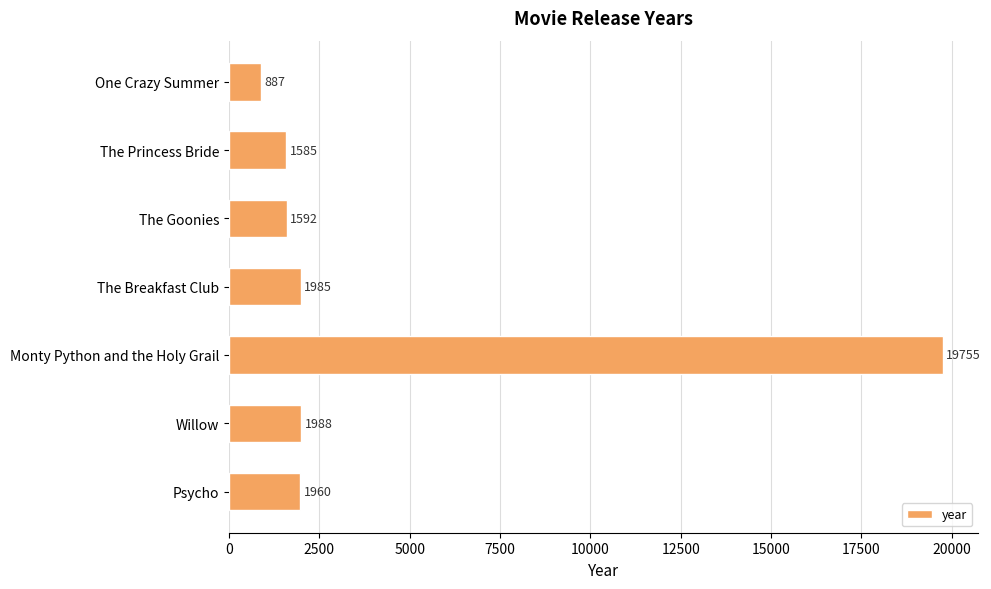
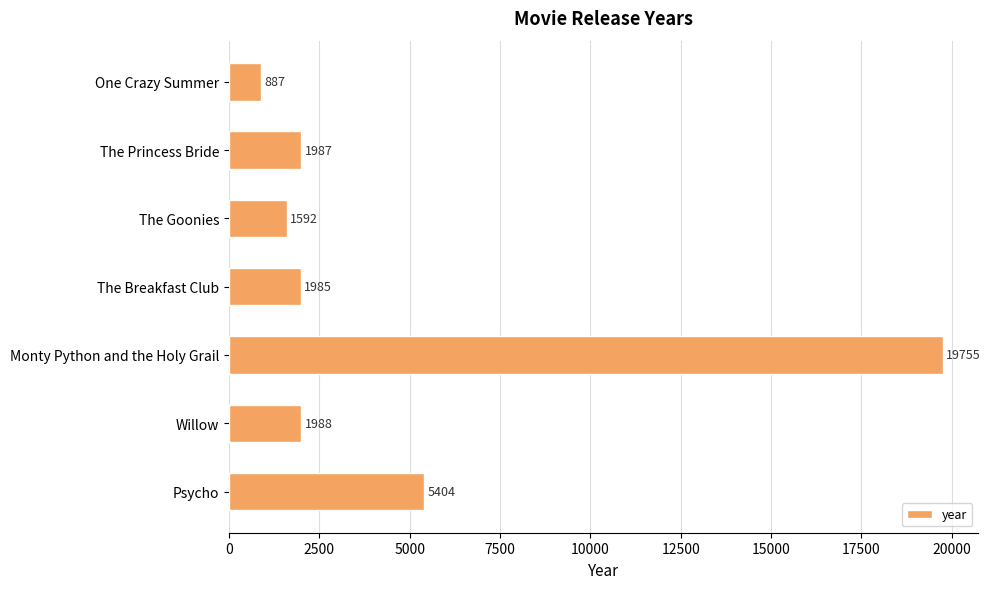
  {
    "One Crazy Summer": 887,
-   "The Princess Bride": 1585,
+   "The Princess Bride": 1987,
    "The Goonies": 1592,
    "The Breakfast Club": 1985,
    "Monty Python and the Holy Grail": 19755,
    "Willow": 1988,
-   "Psycho": 1960
+   "Psycho": 5404
  }
